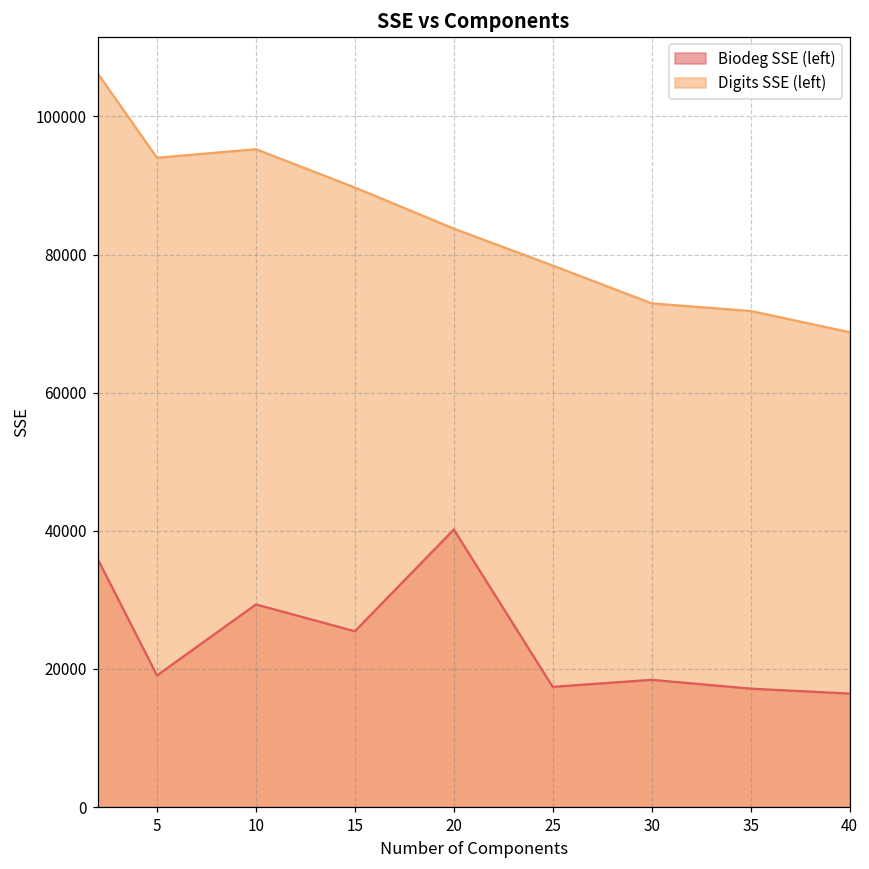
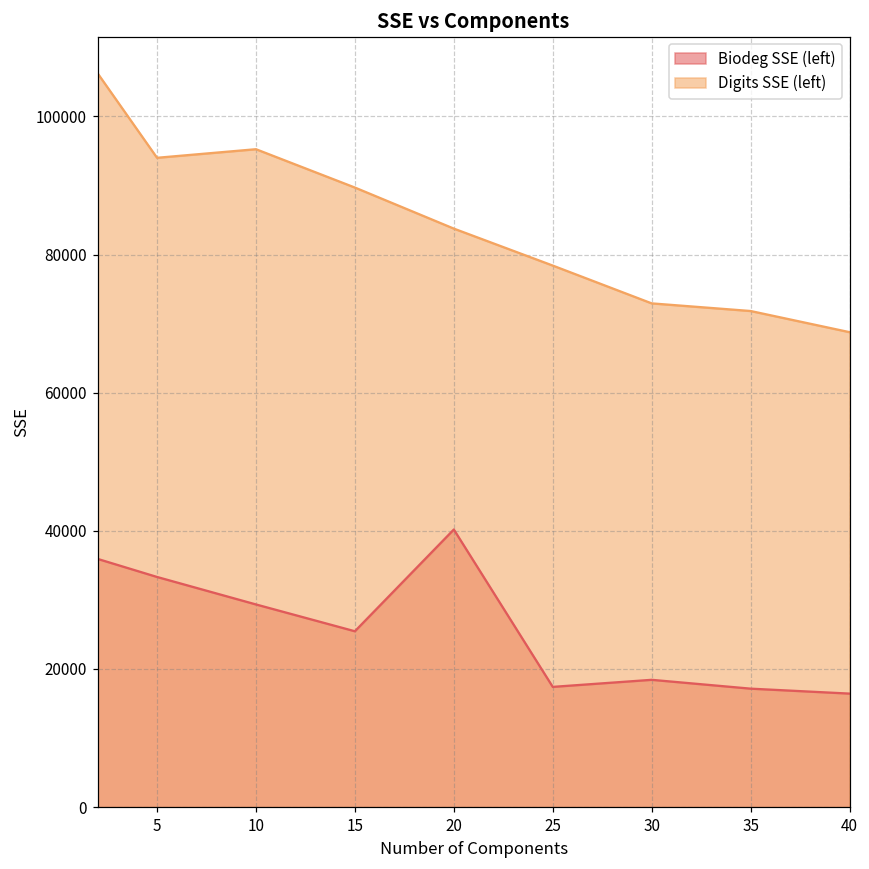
  {
    "Biodeg SSE (left)": {
-     "5": 19000,
+     "5": 33000,
      "10": 29000,
      "15": 25000,
      "20": 40000,
      "25": 17000,
      "30": 18000,
      "35": 17000,
      "40": 16000
    },
    "Digits SSE (left)": {
      "5": 94000,
      "10": 95000,
      "15": 90000,
      "20": 84000,
      "25": 78000,
      "30": 73000,
      "35": 72000,
      "40": 69000
    }
  }
